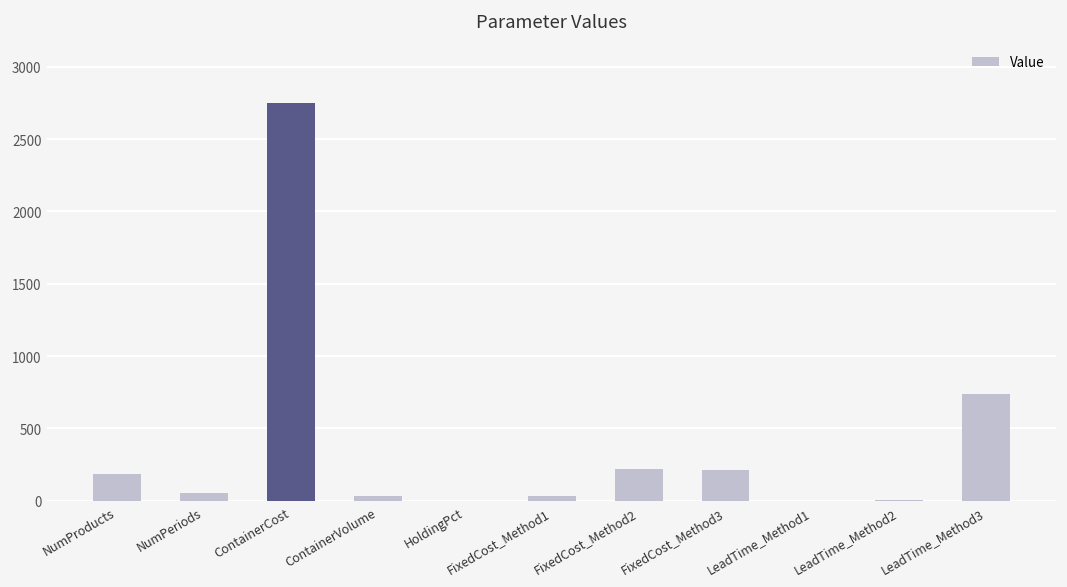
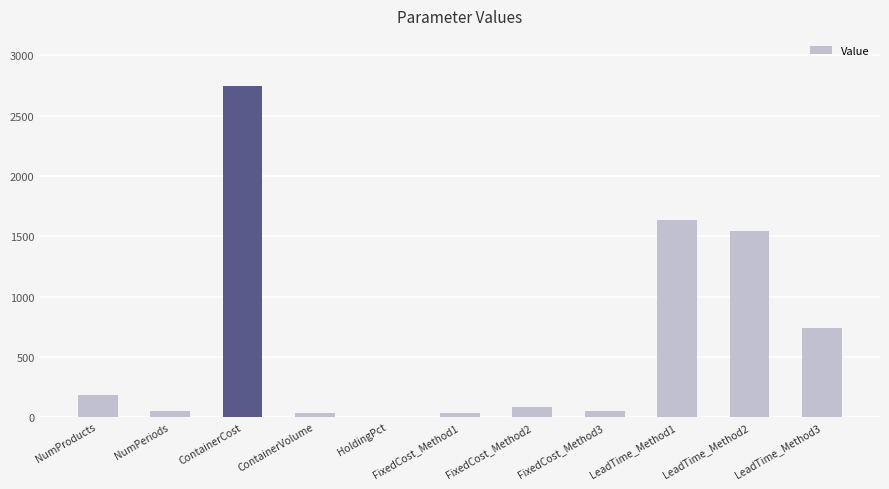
  {
    "NumProducts": 180,
    "NumPeriods": 50,
    "ContainerCost": 2750,
    "ContainerVolume": 30,
    "FixedCost_Method1": 30,
-   "FixedCost_Method2": 220,
-   "FixedCost_Method3": 210,
-   "LeadTime_Method1": 0,
-   "LeadTime_Method2": 0,
+   "FixedCost_Method2": 80,
+   "FixedCost_Method3": 50,
+   "LeadTime_Method1": 1640,
+   "LeadTime_Method2": 1550,
    "LeadTime_Method3": 740
  }
